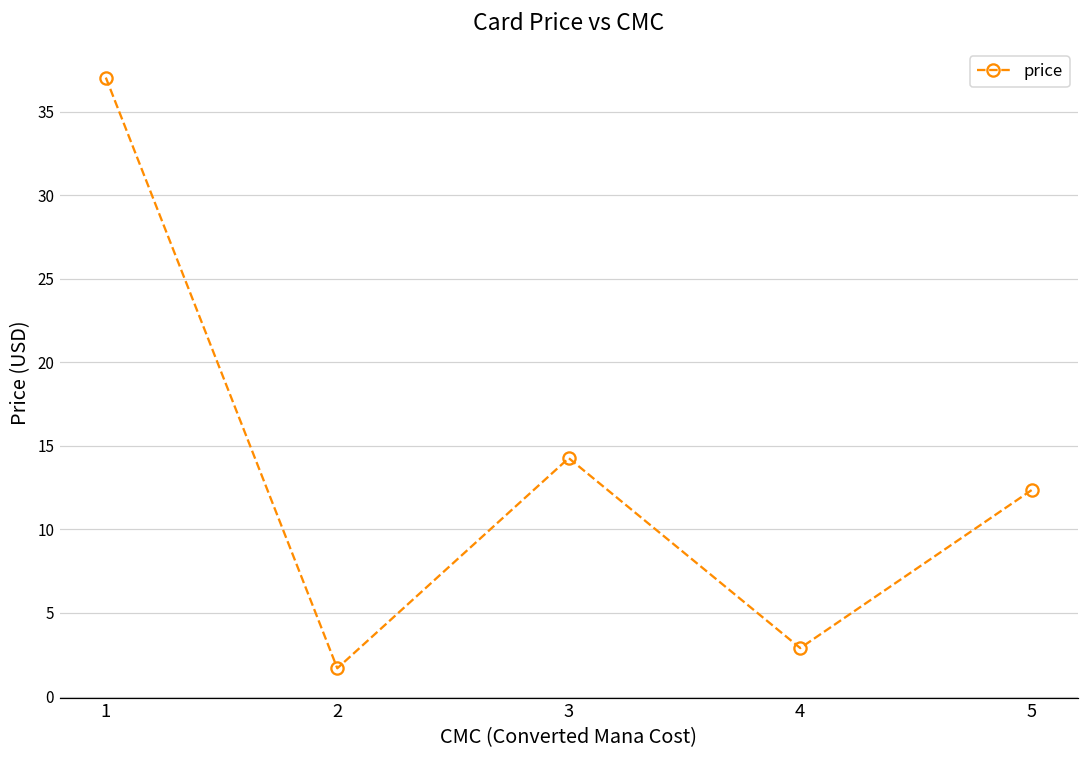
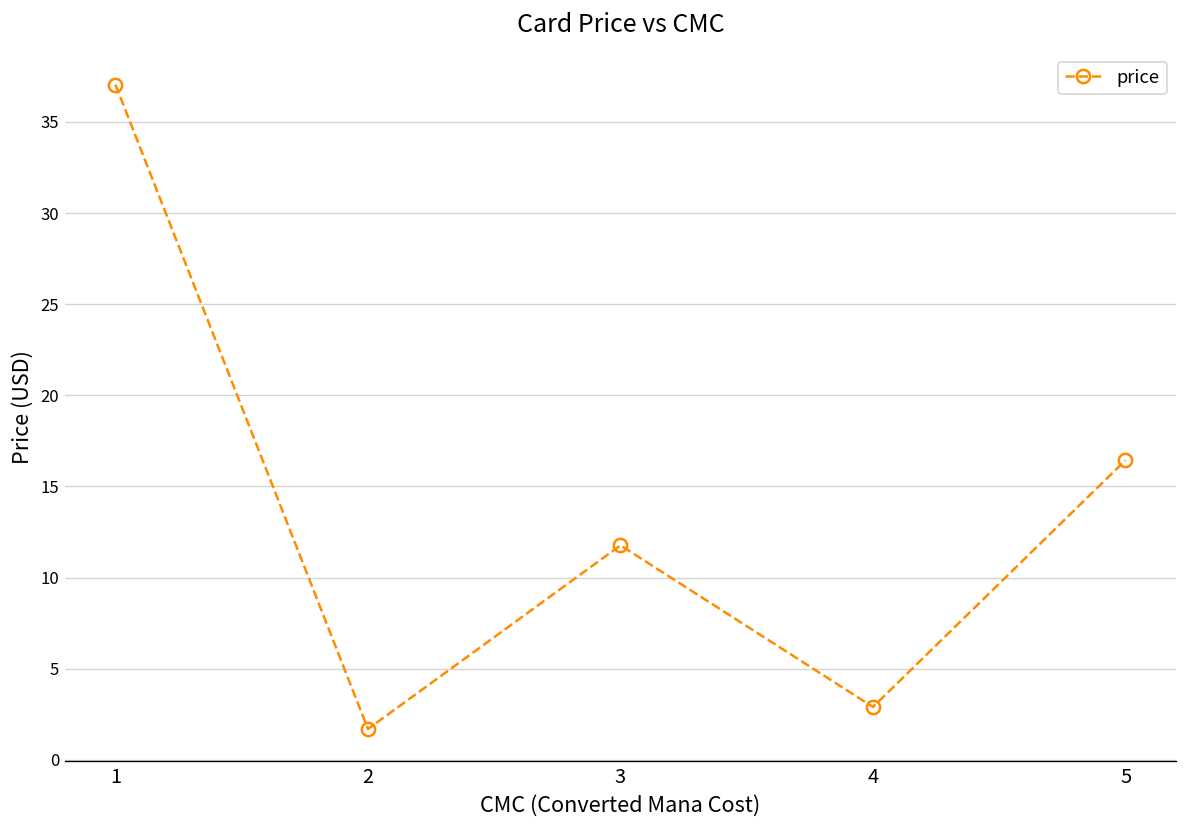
  {
    "1": 37.1,
    "2": 1.7,
-   "3": 14.3,
+   "3": 11.8,
    "4": 2.9,
-   "5": 12.4
+   "5": 16.4
  }
